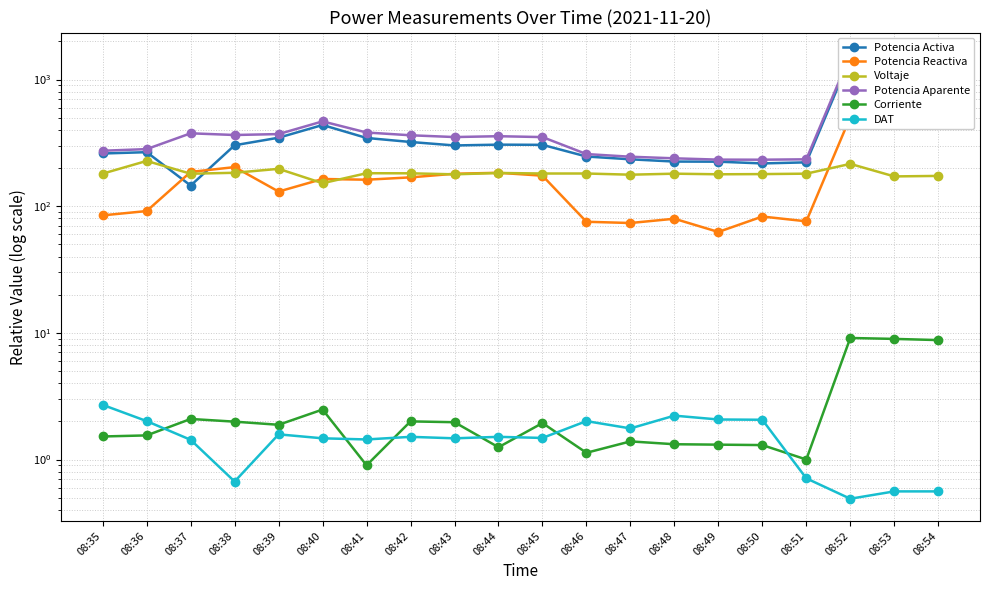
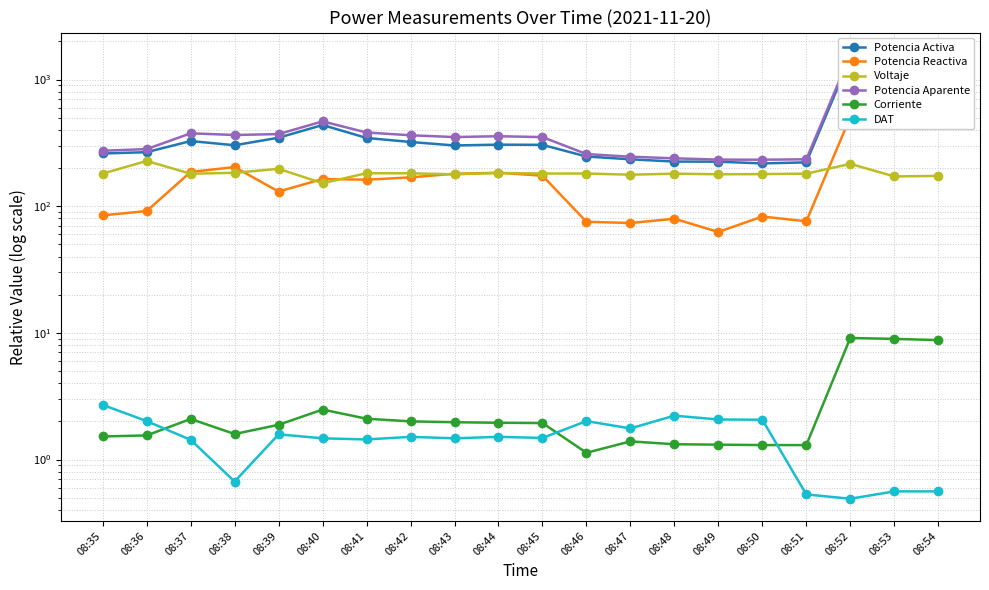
  {
    "Potencia Activa": {
      "08:35": 260,
      "08:36": 270,
-     "08:37": 150,
+     "08:37": 330,
      "08:38": 300,
      "08:39": 350,
      "08:40": 440,
      "08:41": 350,
      "08:42": 320,
      "08:43": 300,
      "08:44": 310,
      "08:45": 310,
      "08:47": 230,
      "08:48": 230,
      "08:50": 220,
      "08:51": 220
    },
    "Potencia Reactiva": {
      "08:35": 80,
      "08:36": 90,
      "08:38": 200,
      "08:39": 130,
      "08:40": 160,
      "08:41": 160,
      "08:42": 170,
      "08:46": 80,
      "08:47": 70,
      "08:48": 80,
      "08:49": 60,
      "08:50": 80,
      "08:51": 80
    },
    "Voltaje": {
      "08:35": 180,
      "08:36": 230,
      "08:38": 180,
      "08:39": 200,
      "08:40": 150,
      "08:41": 180,
      "08:42": 180,
      "08:46": 180,
      "08:47": 180,
      "08:48": 180,
      "08:49": 180,
      "08:50": 180,
      "08:51": 180,
      "08:52": 220,
      "08:53": 170,
      "08:54": 170
    },
    "Potencia Aparente": {
      "08:35": 270,
      "08:36": 280,
      "08:37": 380,
      "08:38": 370,
      "08:39": 370,
      "08:40": 470,
      "08:41": 380,
      "08:42": 360,
      "08:43": 350,
      "08:44": 360,
      "08:45": 350,
      "08:47": 250,
      "08:48": 240,
      "08:50": 230,
      "08:51": 230
    },
    "Corriente": {
      "08:35": 1.5,
      "08:36": 1.6,
      "08:37": 2.1,
-     "08:38": 2.0,
+     "08:38": 1.6,
      "08:39": 1.9,
      "08:40": 2.5,
-     "08:41": 0.9,
+     "08:41": 2.1,
      "08:42": 2.0,
      "08:43": 2.0,
-     "08:44": 1.3,
+     "08:44": 2.0,
      "08:45": 1.9,
      "08:46": 1.1,
      "08:47": 1.4,
      "08:48": 1.3,
      "08:49": 1.3,
      "08:50": 1.3,
-     "08:51": 1.0,
+     "08:51": 1.3,
      "08:52": 9,
      "08:53": 9,
      "08:54": 9
    },
    "DAT": {
      "08:35": 2.7,
      "08:36": 2.0,
      "08:37": 1.4,
      "08:38": 0.7,
      "08:39": 1.6,
      "08:40": 1.5,
      "08:41": 1.4,
      "08:42": 1.5,
      "08:43": 1.5,
      "08:44": 1.5,
      "08:45": 1.5,
      "08:46": 2.0,
      "08:47": 1.8,
      "08:48": 2.2,
      "08:49": 2.1,
      "08:50": 2.1,
-     "08:51": 0.7,
+     "08:51": 0.53,
      "08:52": 0.49,
      "08:53": 0.6,
      "08:54": 0.6
    }
  }
